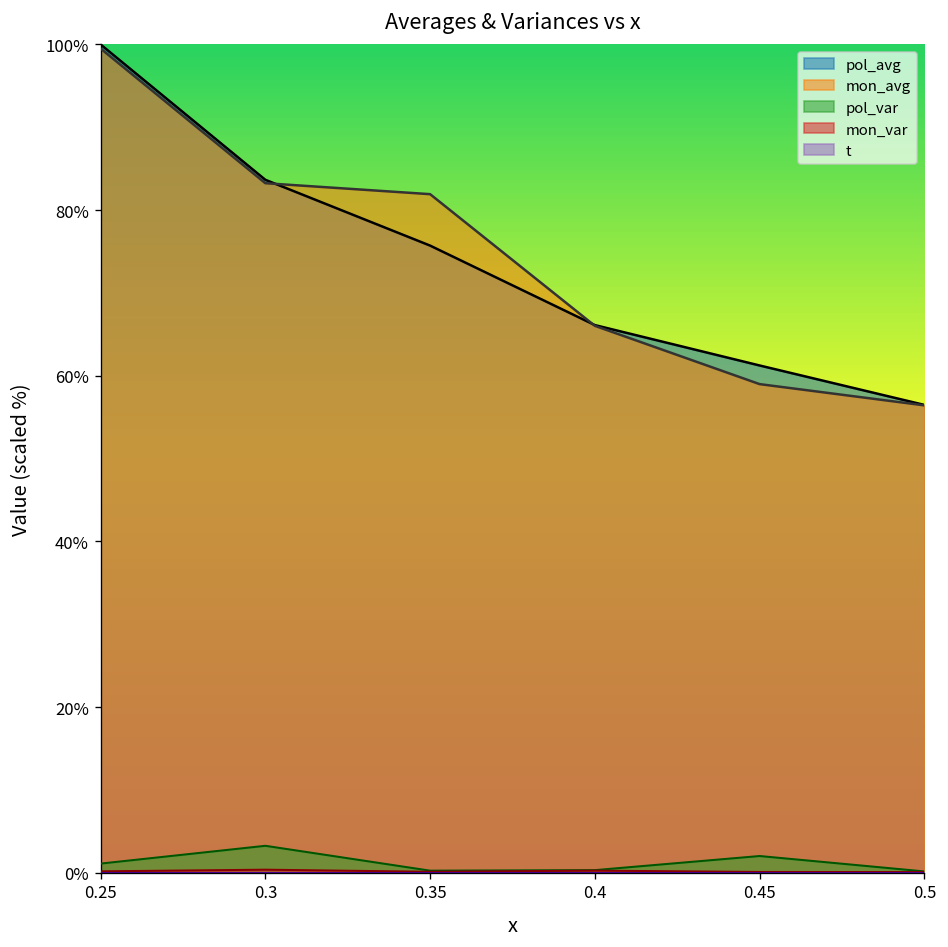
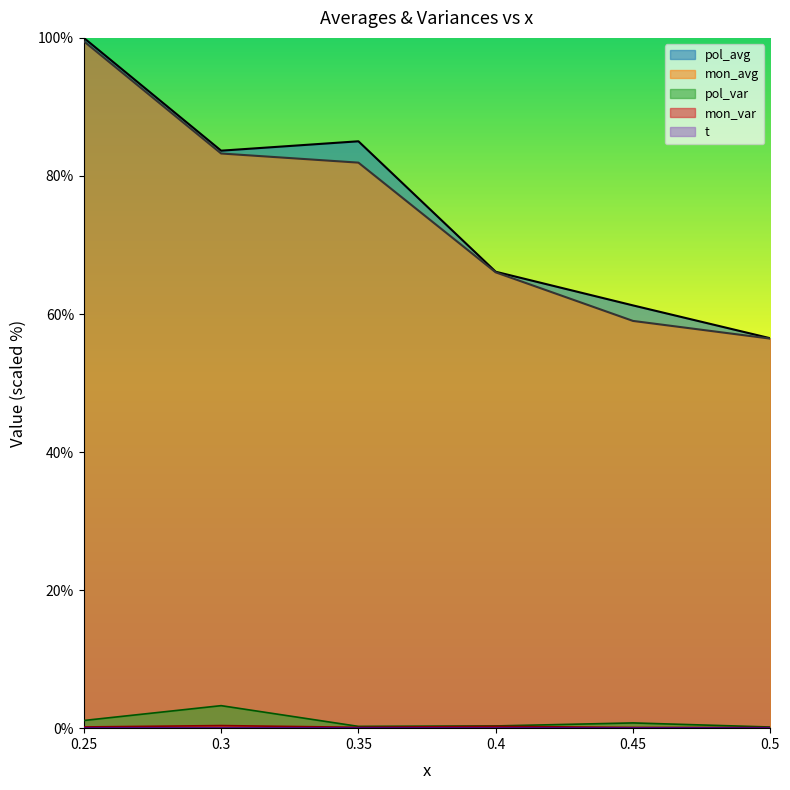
  {
    "pol_avg": {
      "0.25": "100%",
      "0.3": "84%",
-     "0.35": "76%",
+     "0.35": "85%",
      "0.45": "61%"
    },
    "mon_avg": {
      "0.25": "100%",
      "0.3": "83%",
      "0.35": "82%",
      "0.45": "59%"
    },
    "pol_var": {
      "0.25": "1%",
      "0.3": "3%",
-     "0.45": "2%"
+     "0.45": "1%"
    },
    "mon_var": {
      "0.3": "0%"
    },
    "t": {
      "0.3": "0%"
    }
  }
